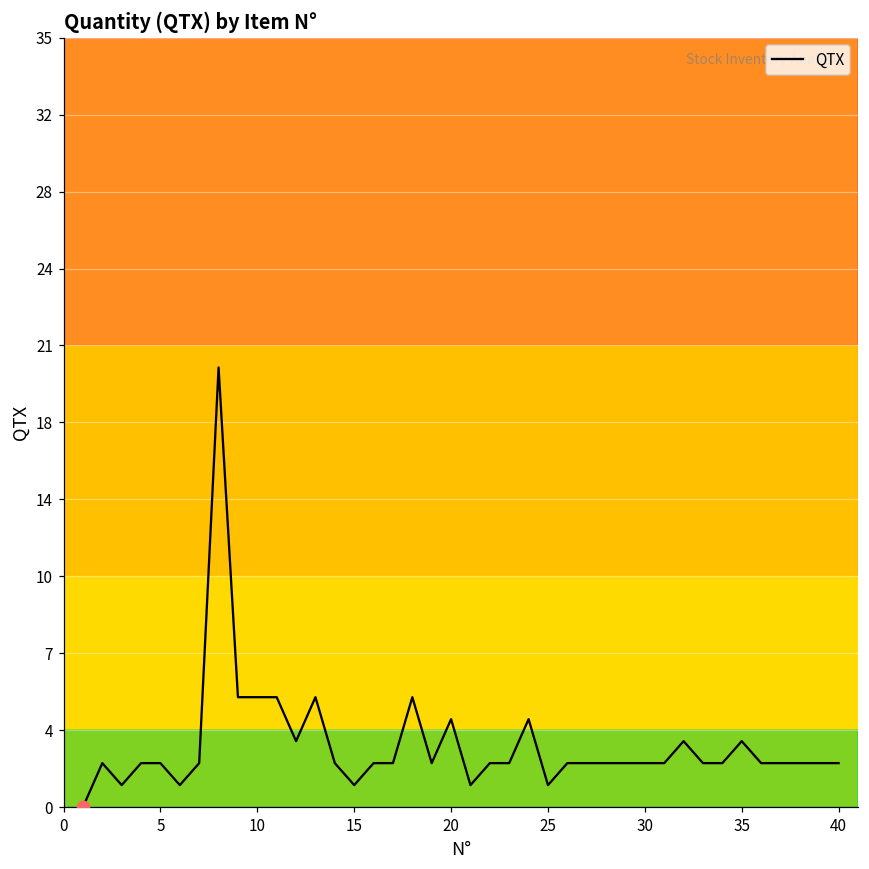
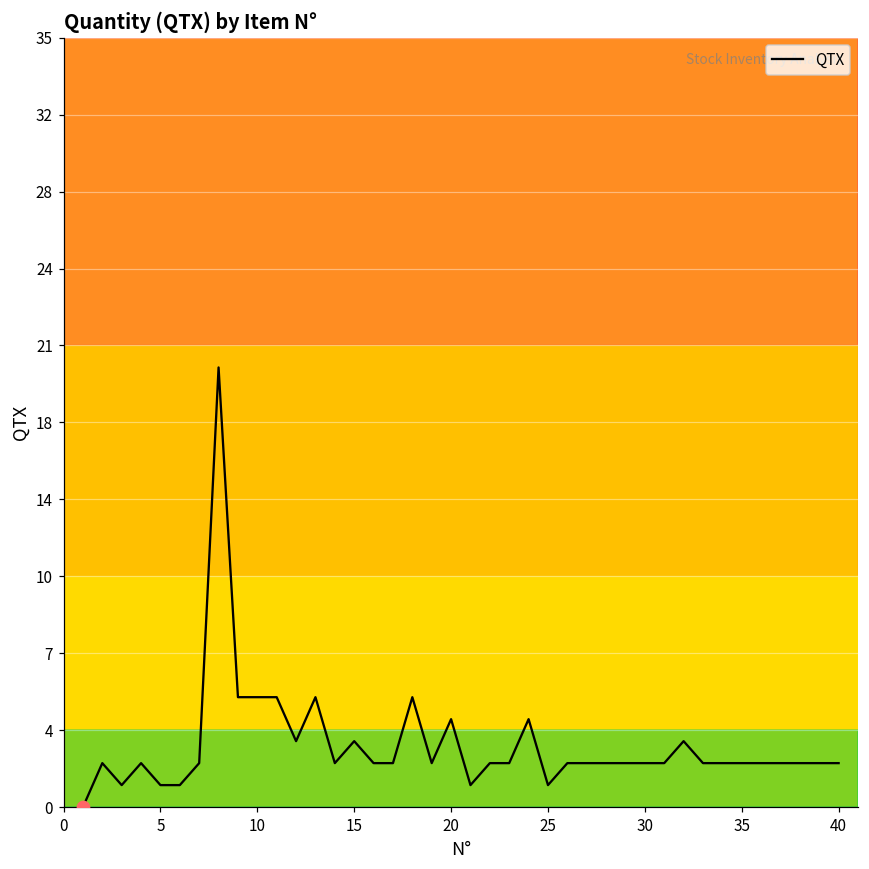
  {
    "QTX": {
-     "5": 2,
+     "5": 1,
      "10": 5,
-     "15": 1,
+     "15": 3,
      "20": 4,
      "25": 1,
      "30": 2,
-     "35": 3,
+     "35": 2,
      "40": 2
    }
  }
